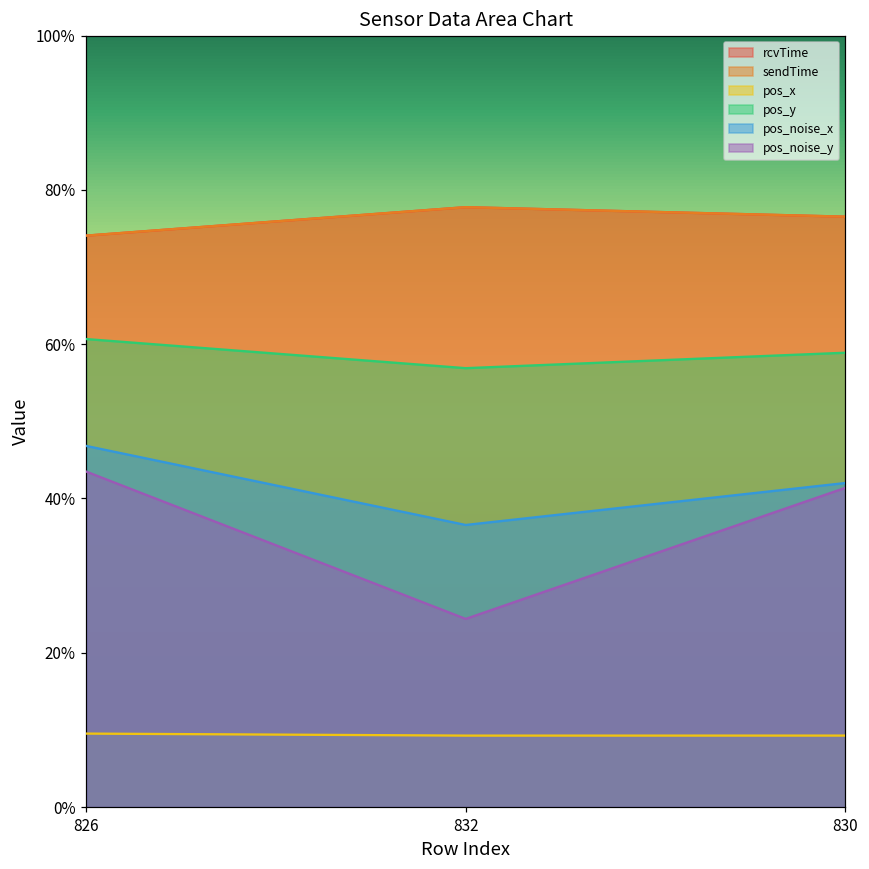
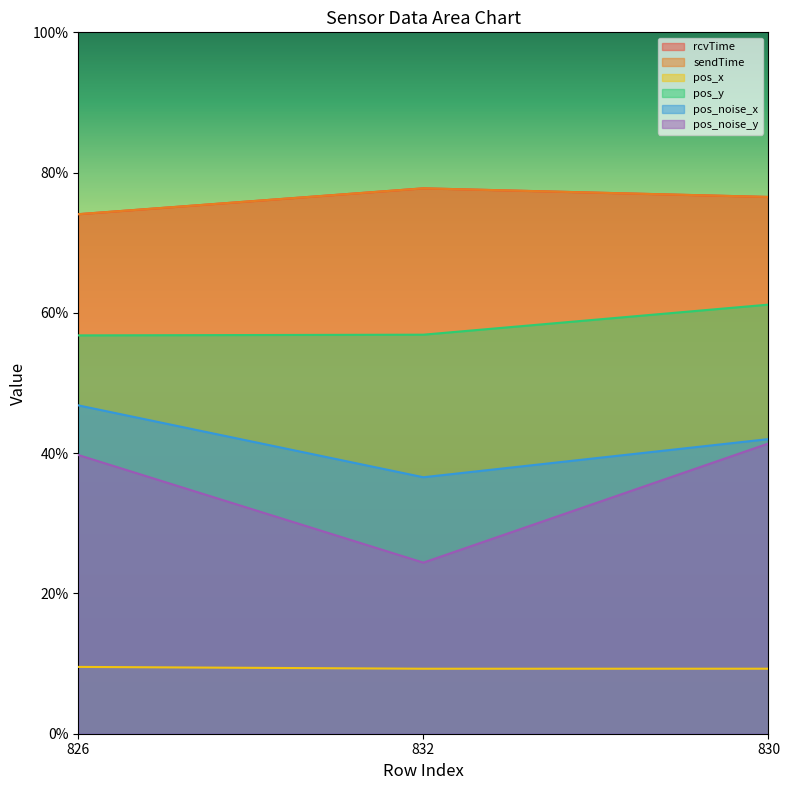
  {
    "pos_y": {
-     "826": "61%",
+     "826": "57%",
      "832": "57%",
-     "830": "59%"
+     "830": "61%"
    },
    "pos_noise_x": {
      "826": "47%",
      "832": "37%",
      "830": "42%"
    },
    "pos_noise_y": {
-     "826": "43%",
+     "826": "40%",
      "832": "24%",
      "830": "41%"
    }
  }
